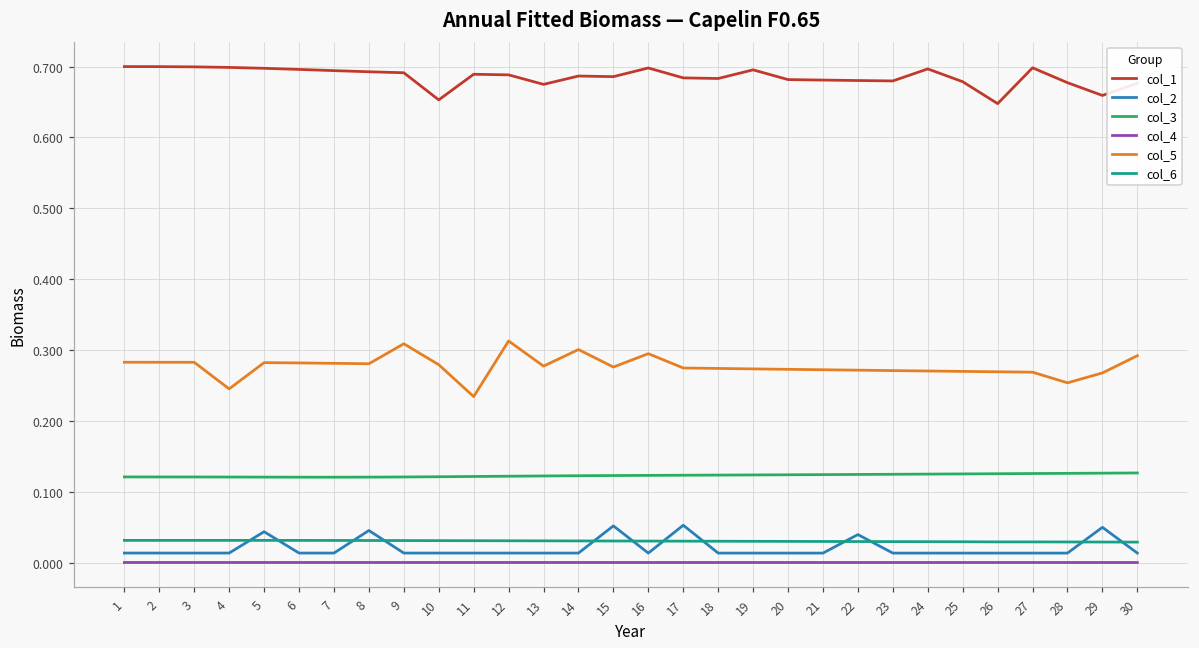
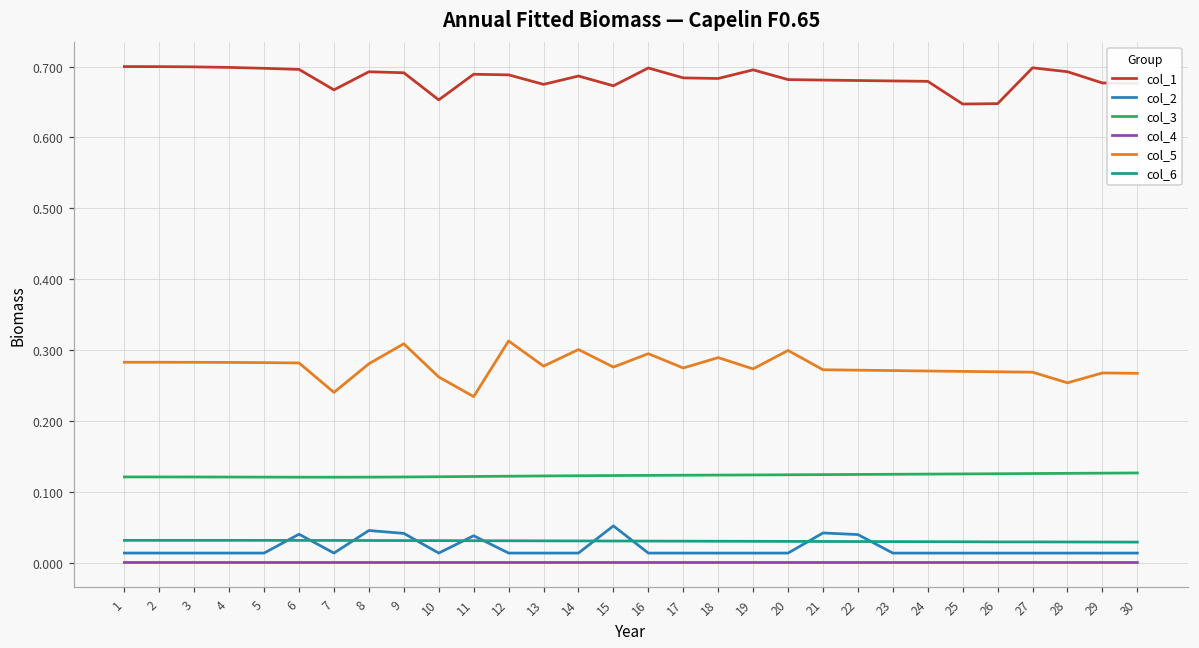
  {
    "col_1": {
      "1": 0.70,
      "2": 0.70,
      "3": 0.70,
      "4": 0.70,
      "5": 0.70,
      "6": 0.70,
-     "7": 0.69,
+     "7": 0.67,
      "8": 0.69,
      "9": 0.69,
      "10": 0.65,
      "11": 0.69,
      "12": 0.69,
      "13": 0.67,
      "14": 0.69,
-     "15": 0.69,
+     "15": 0.67,
      "16": 0.70,
      "17": 0.68,
      "18": 0.68,
      "19": 0.70,
      "20": 0.68,
      "21": 0.68,
      "22": 0.68,
      "23": 0.68,
-     "24": 0.70,
-     "25": 0.68,
+     "24": 0.68,
+     "25": 0.65,
      "26": 0.65,
      "27": 0.70,
-     "28": 0.68,
-     "29": 0.66
+     "28": 0.69,
+     "29": 0.68
    },
    "col_2": {
      "1": 0.01,
      "2": 0.01,
      "3": 0.01,
      "4": 0.01,
-     "5": 0.04,
-     "6": 0.01,
+     "5": 0.01,
+     "6": 0.04,
      "7": 0.01,
      "8": 0.05,
-     "9": 0.01,
+     "9": 0.04,
      "10": 0.01,
-     "11": 0.01,
+     "11": 0.04,
      "12": 0.01,
      "13": 0.01,
      "14": 0.01,
      "15": 0.05,
      "16": 0.01,
-     "17": 0.05,
+     "17": 0.01,
      "18": 0.01,
      "19": 0.01,
      "20": 0.01,
-     "21": 0.01,
+     "21": 0.04,
      "22": 0.04,
      "23": 0.01,
      "24": 0.01,
      "25": 0.01,
      "26": 0.01,
      "27": 0.01,
      "28": 0.01,
-     "29": 0.05,
+     "29": 0.01,
      "30": 0.01
    },
    "col_4": {
      "1": 0.00,
      "2": 0.00,
      "3": 0.00,
      "4": 0.00,
      "5": 0.00,
      "6": 0.00,
      "7": 0.00,
      "8": 0.00,
      "9": 0.00,
      "10": 0.00,
      "11": 0.00,
      "12": 0.00,
      "13": 0.00,
      "14": 0.00,
      "15": 0.00,
      "16": 0.00,
      "17": 0.00,
      "18": 0.00,
      "19": 0.00,
      "20": 0.00,
      "21": 0.00,
      "22": 0.00,
      "23": 0.00,
      "24": 0.00,
      "25": 0.00,
      "26": 0.00,
      "27": 0.00,
      "28": 0.00,
      "29": 0.00,
      "30": 0.00
    },
    "col_5": {
      "1": 0.28,
      "2": 0.28,
      "3": 0.28,
-     "4": 0.25,
+     "4": 0.28,
      "5": 0.28,
      "6": 0.28,
-     "7": 0.28,
+     "7": 0.24,
      "8": 0.28,
      "9": 0.31,
-     "10": 0.28,
+     "10": 0.26,
      "11": 0.23,
      "12": 0.31,
      "13": 0.28,
      "14": 0.30,
      "15": 0.28,
      "16": 0.29,
      "17": 0.27,
-     "18": 0.27,
+     "18": 0.29,
      "19": 0.27,
-     "20": 0.27,
+     "20": 0.30,
      "21": 0.27,
      "22": 0.27,
      "23": 0.27,
      "24": 0.27,
      "25": 0.27,
      "26": 0.27,
      "27": 0.27,
      "28": 0.25,
      "29": 0.27,
-     "30": 0.29
+     "30": 0.27
    }
  }
